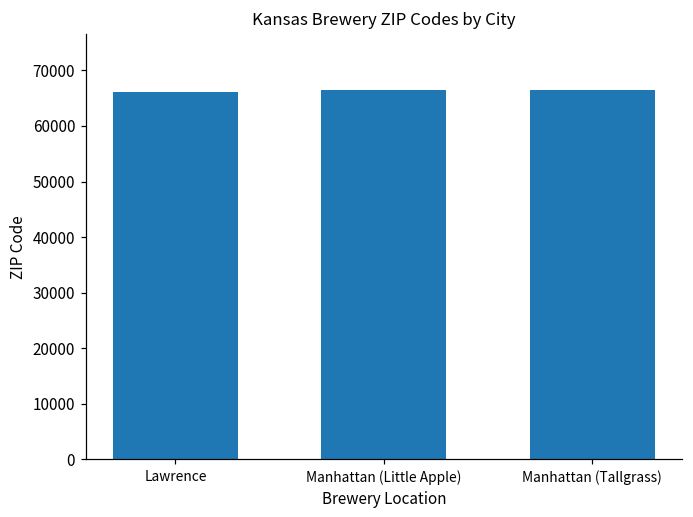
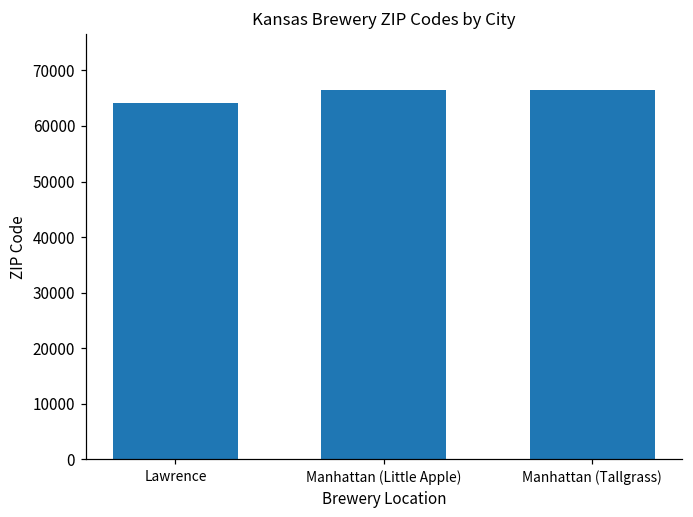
  {
-   "Lawrence": 66000,
+   "Lawrence": 64000,
    "Manhattan (Little Apple)": 67000,
    "Manhattan (Tallgrass)": 67000
  }
